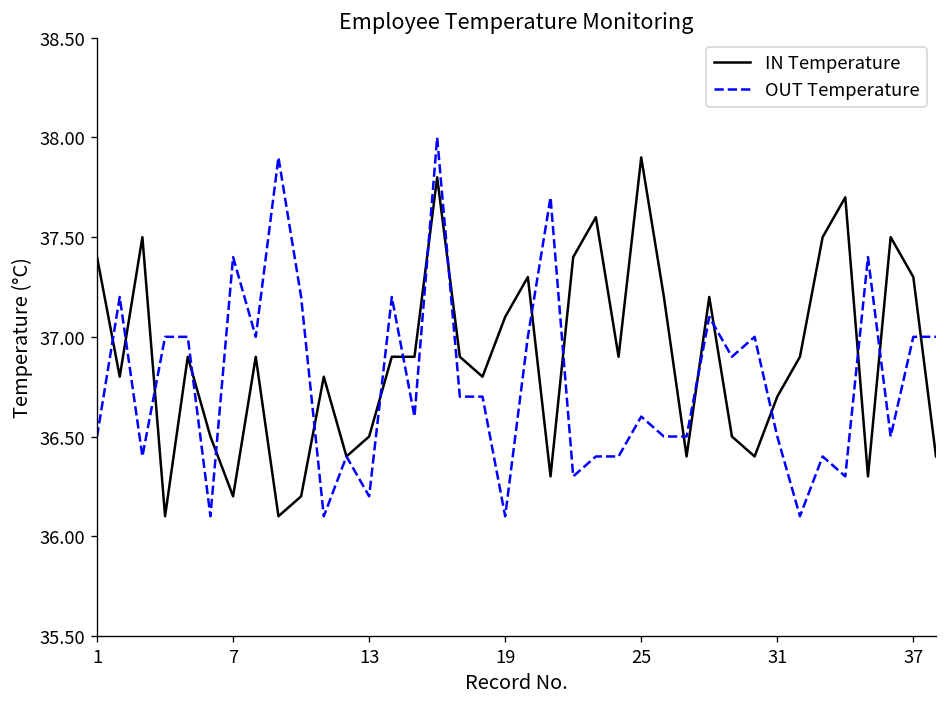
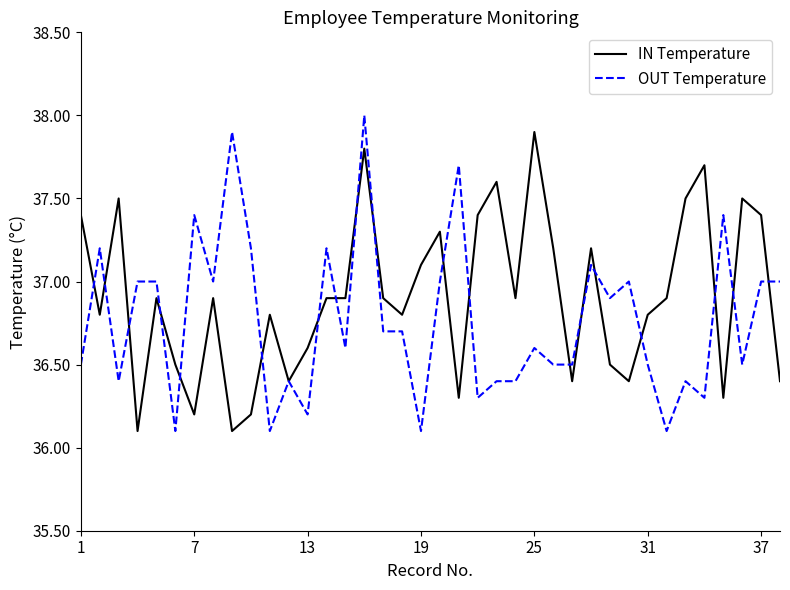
  {
    "IN Temperature": {
      "1": 37.4,
      "7": 36.2,
-     "13": 36.5,
+     "13": 36.6,
      "19": 37.1,
      "25": 37.9,
-     "31": 36.7,
-     "37": 37.3
+     "31": 36.8,
+     "37": 37.4
    },
    "OUT Temperature": {
      "1": 36.5,
      "7": 37.4,
      "13": 36.2,
      "19": 36.1,
      "25": 36.6,
      "31": 36.5,
      "37": 37.0
    }
  }
